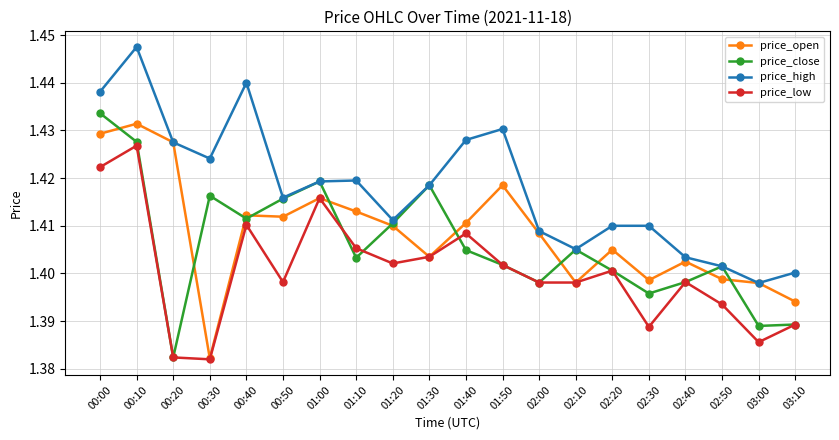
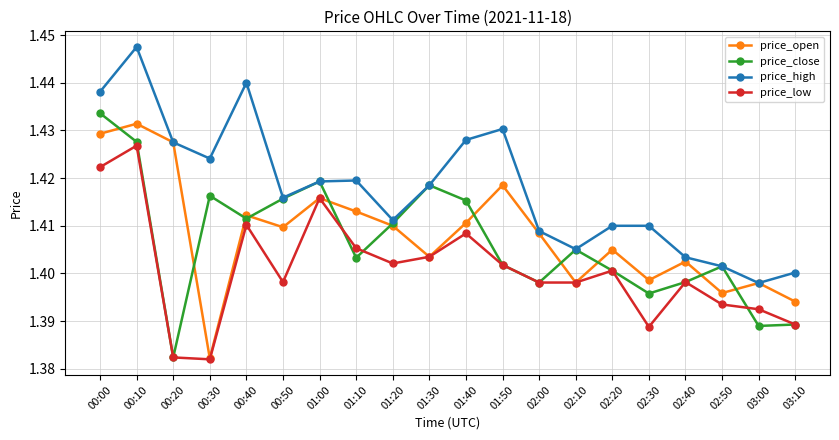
  {
    "price_open": {
      "00:00": 1.429,
      "00:10": 1.431,
      "00:40": 1.412,
-     "00:50": 1.412,
+     "00:50": 1.410,
      "01:10": 1.413,
      "01:40": 1.411,
      "01:50": 1.419,
      "02:20": 1.405,
      "02:30": 1.399,
      "02:40": 1.403,
-     "02:50": 1.399,
+     "02:50": 1.396,
      "03:10": 1.394
    },
    "price_close": {
      "00:00": 1.434,
      "00:10": 1.428,
      "00:30": 1.416,
      "00:40": 1.412,
      "01:10": 1.403,
-     "01:40": 1.405,
+     "01:40": 1.415,
      "02:30": 1.396,
      "03:00": 1.389
    },
    "price_high": {
      "00:00": 1.438,
      "00:10": 1.448,
      "00:30": 1.424,
      "00:40": 1.440,
      "01:10": 1.420,
      "01:20": 1.411,
      "01:40": 1.428,
      "01:50": 1.430,
      "02:20": 1.410,
      "02:30": 1.410,
      "02:40": 1.403,
      "03:10": 1.400
    },
    "price_low": {
      "00:00": 1.422,
      "00:10": 1.427,
      "00:40": 1.410,
      "00:50": 1.398,
      "01:10": 1.405,
      "01:20": 1.402,
      "01:40": 1.408,
      "02:30": 1.389,
      "02:50": 1.394,
-     "03:00": 1.386
+     "03:00": 1.393
    }
  }
